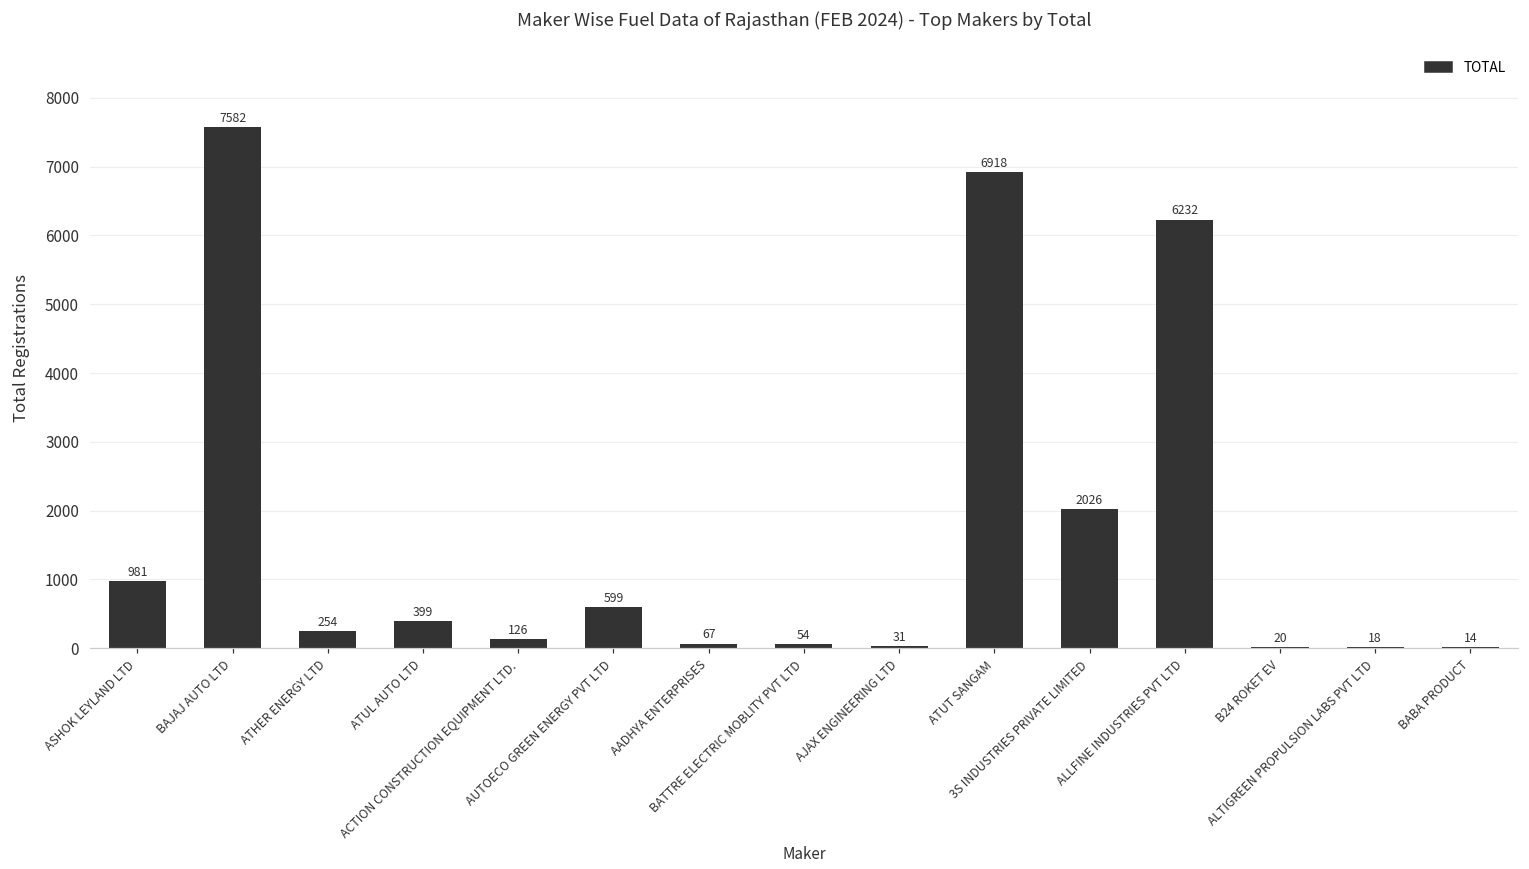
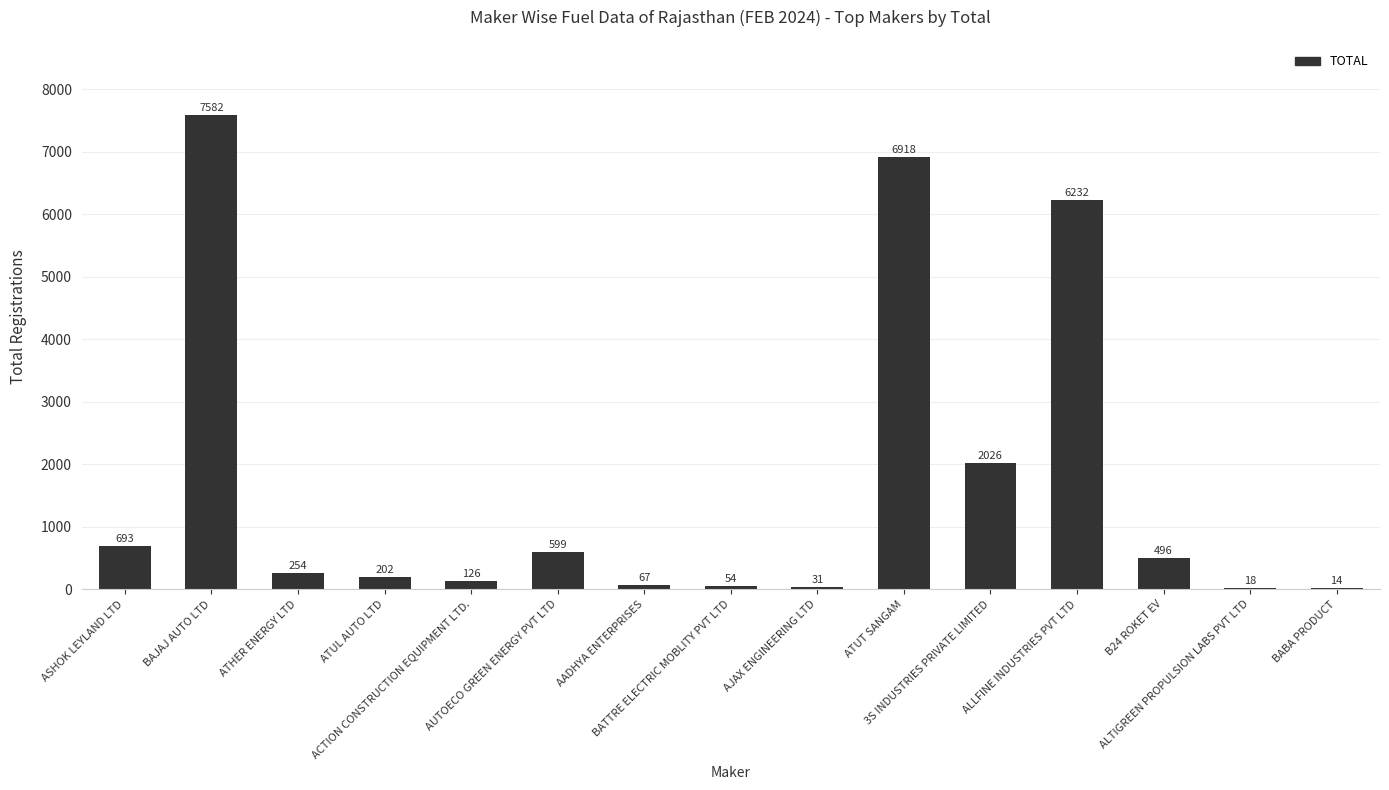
  {
-   "ASHOK LEYLAND LTD": 981,
+   "ASHOK LEYLAND LTD": 693,
    "BAJAJ AUTO LTD": 7582,
    "ATHER ENERGY LTD": 254,
-   "ATUL AUTO LTD": 399,
+   "ATUL AUTO LTD": 202,
    "ACTION CONSTRUCTION EQUIPMENT LTD.": 126,
    "AUTOECO GREEN ENERGY PVT LTD": 599,
    "AADHYA ENTERPRISES": 67,
    "BATTRE ELECTRIC MOBLITY PVT LTD": 54,
    "AJAX ENGINEERING LTD": 31,
    "ATUT SANGAM": 6918,
    "3S INDUSTRIES PRIVATE LIMITED": 2026,
    "ALLFINE INDUSTRIES PVT LTD": 6232,
-   "B24 ROKET EV": 20,
+   "B24 ROKET EV": 496,
    "ALTIGREEN PROPULSION LABS PVT LTD": 18,
    "BABA PRODUCT": 14
  }
